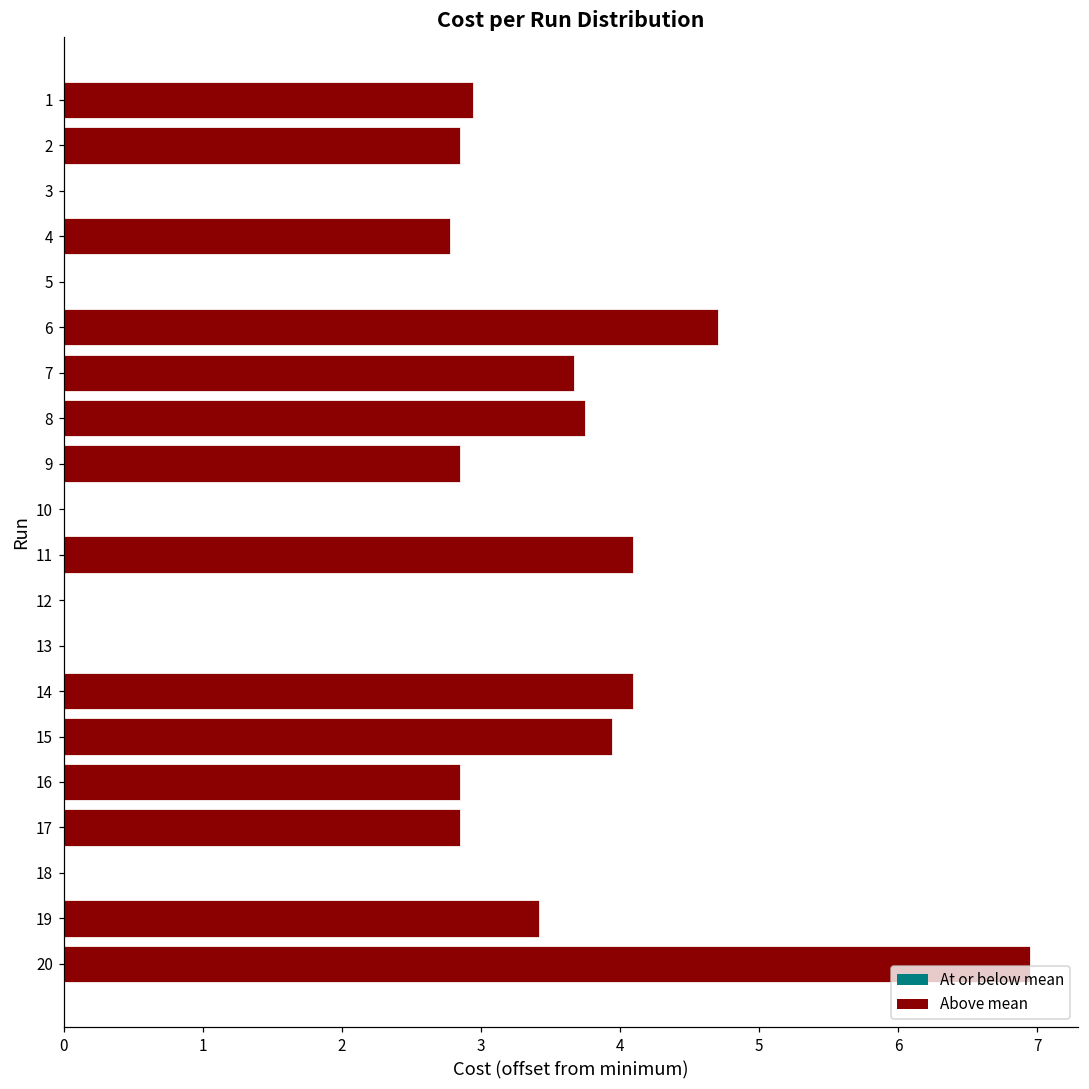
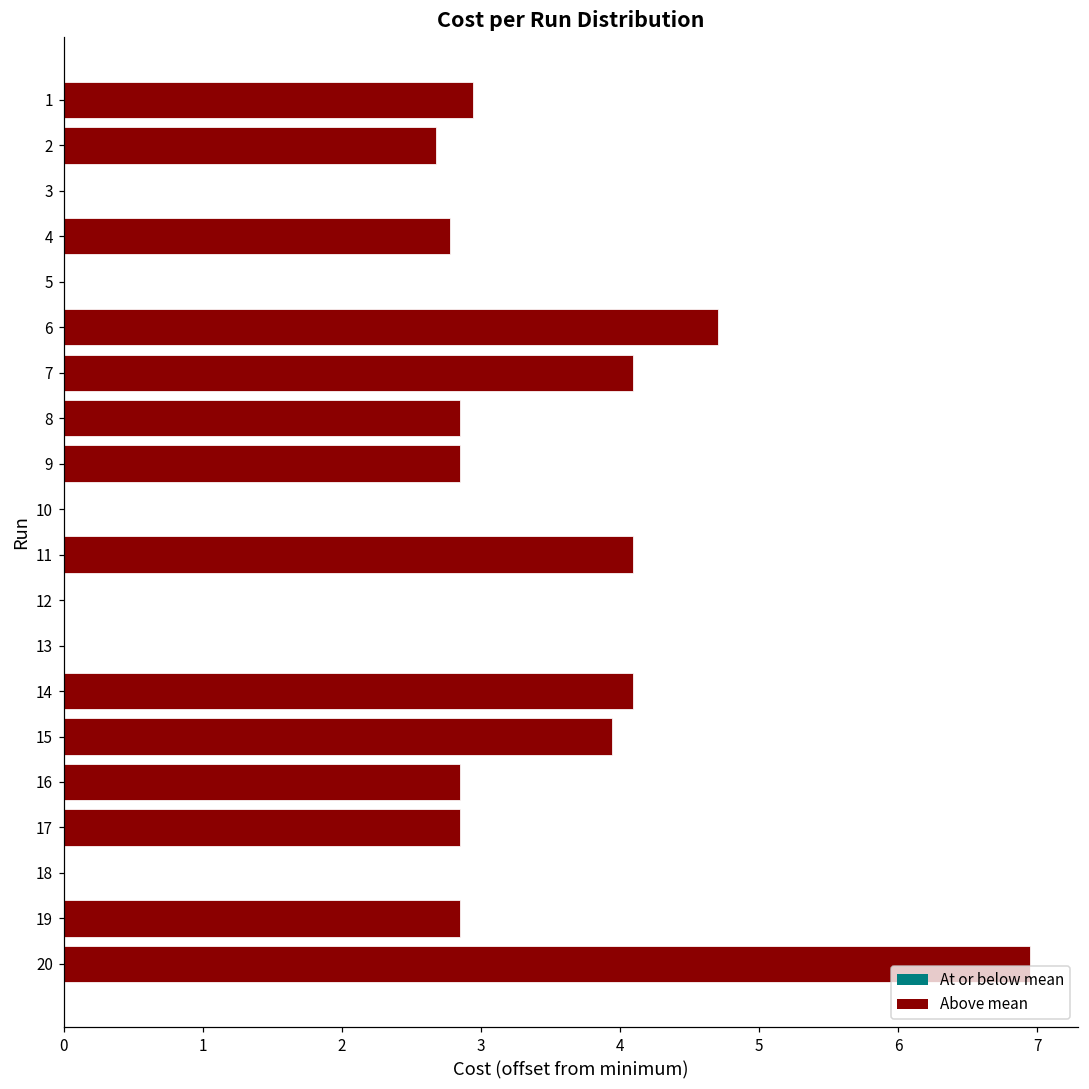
  {
    "1": 2.94,
-   "2": 2.85,
+   "2": 2.68,
    "3": 0.00,
    "4": 2.78,
    "6": 4.70,
-   "7": 3.67,
-   "8": 3.75,
+   "7": 4.09,
+   "8": 2.85,
    "9": 2.85,
    "11": 4.09,
    "14": 4.09,
    "15": 3.94,
    "16": 2.85,
    "17": 2.85,
-   "19": 3.42,
+   "19": 2.85,
    "20": 6.94
  }
